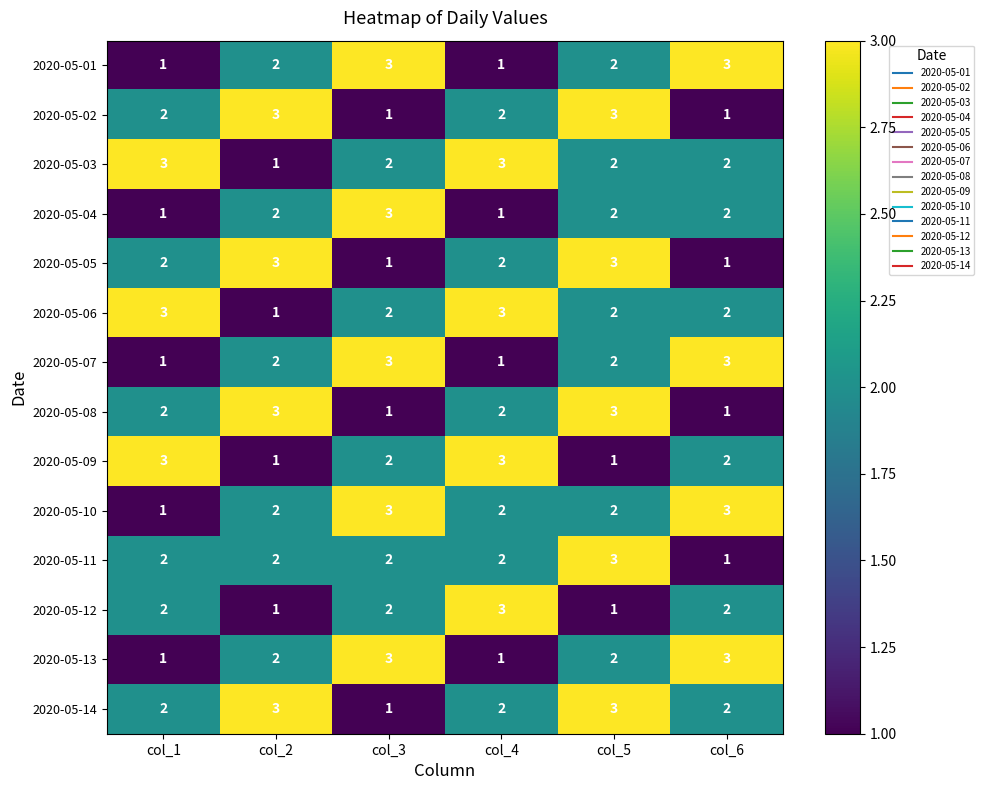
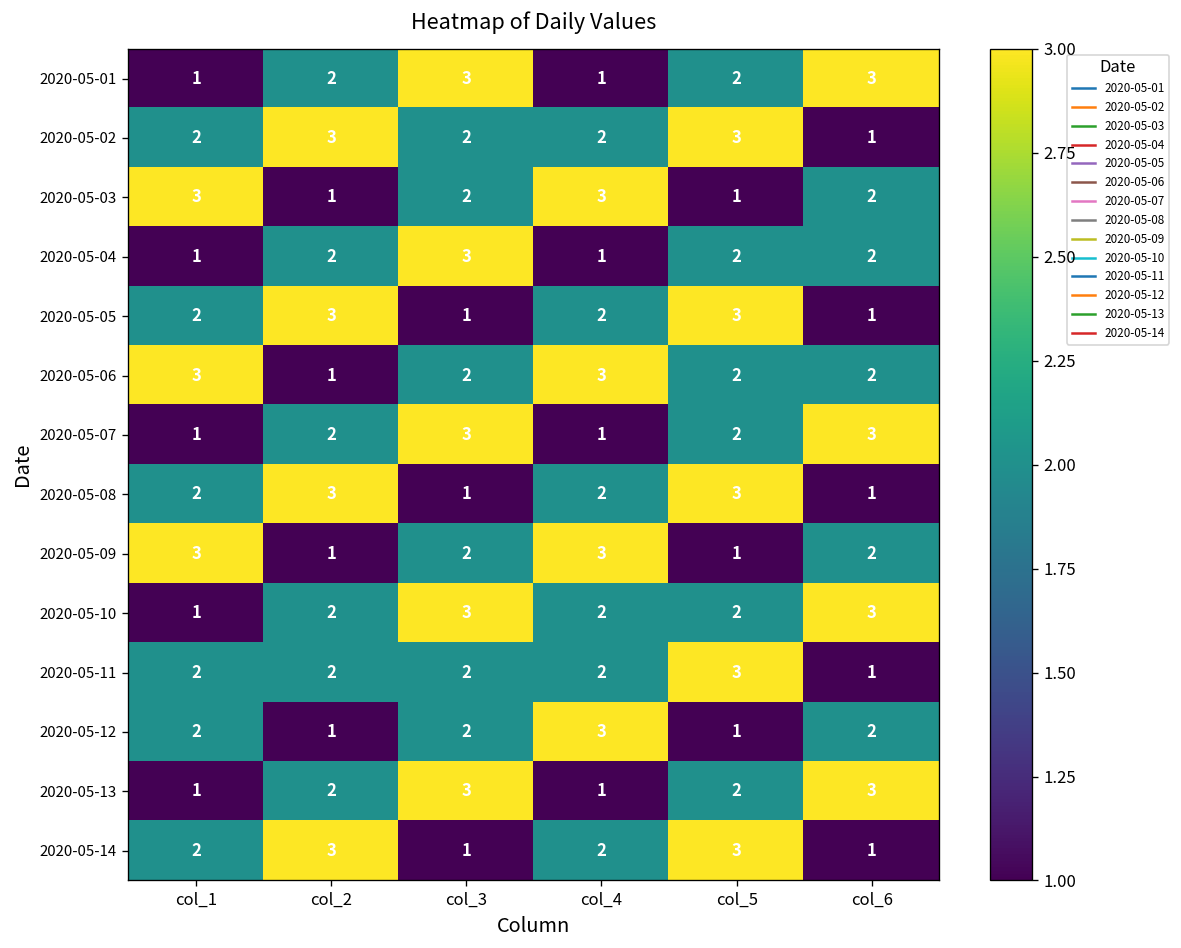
  {
    "2020-05-01": {
      "col_1": 1,
      "col_2": 2,
      "col_3": 3,
      "col_4": 1,
      "col_5": 2,
      "col_6": 3
    },
    "2020-05-02": {
      "col_1": 2,
      "col_2": 3,
-     "col_3": 1,
+     "col_3": 2,
      "col_4": 2,
      "col_5": 3,
      "col_6": 1
    },
    "2020-05-03": {
      "col_1": 3,
      "col_2": 1,
      "col_3": 2,
      "col_4": 3,
-     "col_5": 2,
+     "col_5": 1,
      "col_6": 2
    },
    "2020-05-04": {
      "col_1": 1,
      "col_2": 2,
      "col_3": 3,
      "col_4": 1,
      "col_5": 2,
      "col_6": 2
    },
    "2020-05-05": {
      "col_1": 2,
      "col_2": 3,
      "col_3": 1,
      "col_4": 2,
      "col_5": 3,
      "col_6": 1
    },
    "2020-05-06": {
      "col_1": 3,
      "col_2": 1,
      "col_3": 2,
      "col_4": 3,
      "col_5": 2,
      "col_6": 2
    },
    "2020-05-07": {
      "col_1": 1,
      "col_2": 2,
      "col_3": 3,
      "col_4": 1,
      "col_5": 2,
      "col_6": 3
    },
    "2020-05-08": {
      "col_1": 2,
      "col_2": 3,
      "col_3": 1,
      "col_4": 2,
      "col_5": 3,
      "col_6": 1
    },
    "2020-05-09": {
      "col_1": 3,
      "col_2": 1,
      "col_3": 2,
      "col_4": 3,
      "col_5": 1,
      "col_6": 2
    },
    "2020-05-10": {
      "col_1": 1,
      "col_2": 2,
      "col_3": 3,
      "col_4": 2,
      "col_5": 2,
      "col_6": 3
    },
    "2020-05-11": {
      "col_1": 2,
      "col_2": 2,
      "col_3": 2,
      "col_4": 2,
      "col_5": 3,
      "col_6": 1
    },
    "2020-05-12": {
      "col_1": 2,
      "col_2": 1,
      "col_3": 2,
      "col_4": 3,
      "col_5": 1,
      "col_6": 2
    },
    "2020-05-13": {
      "col_1": 1,
      "col_2": 2,
      "col_3": 3,
      "col_4": 1,
      "col_5": 2,
      "col_6": 3
    },
    "2020-05-14": {
      "col_1": 2,
      "col_2": 3,
      "col_3": 1,
      "col_4": 2,
      "col_5": 3,
-     "col_6": 2
+     "col_6": 1
    }
  }
